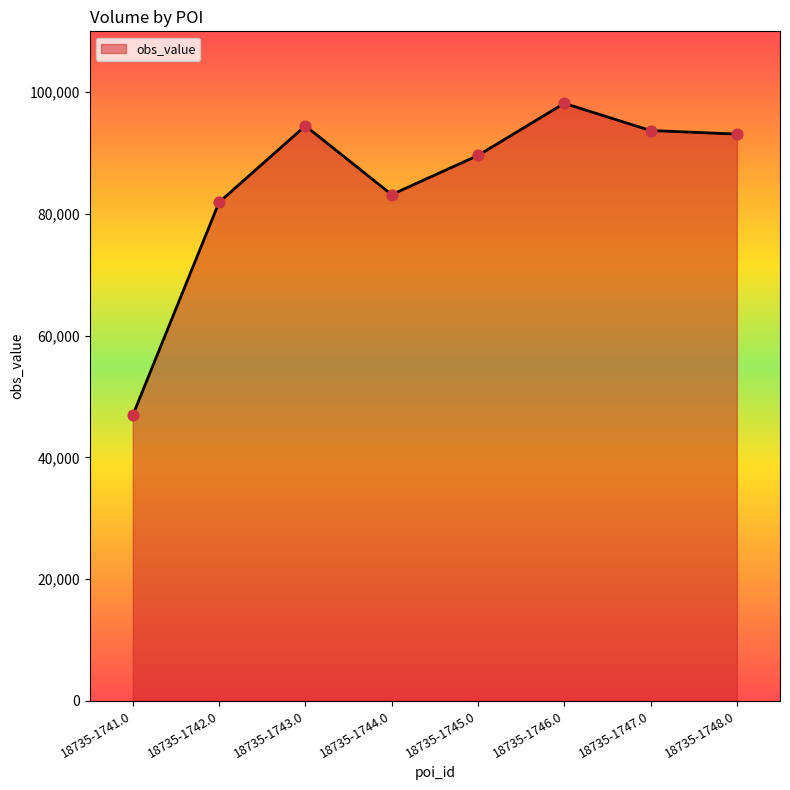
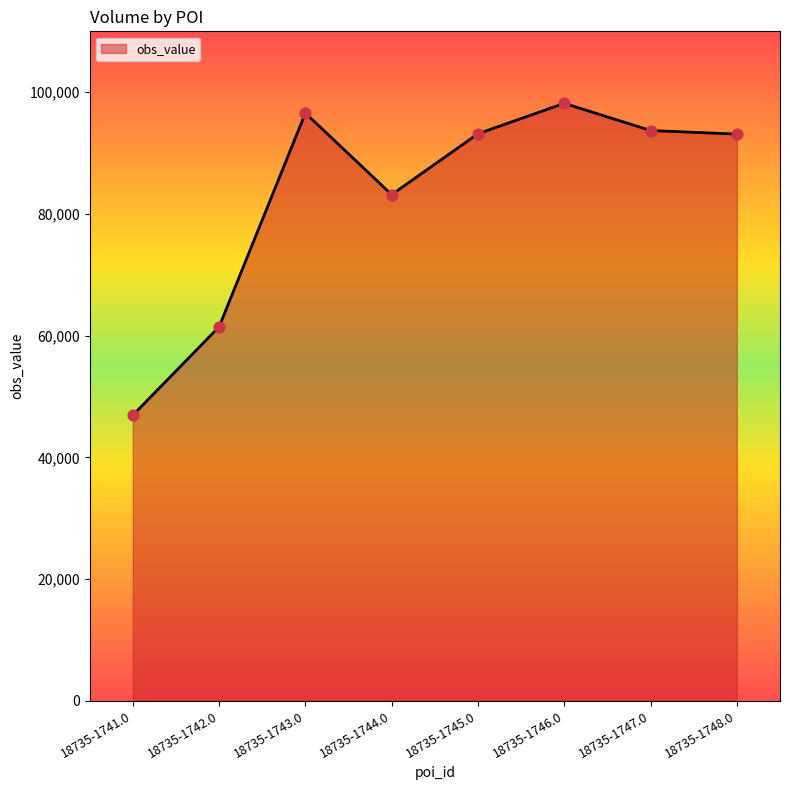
  {
    "18735-1741.0": "47,000",
-   "18735-1742.0": "82,000",
-   "18735-1743.0": "94,000",
+   "18735-1742.0": "61,000",
+   "18735-1743.0": "97,000",
    "18735-1744.0": "83,000",
-   "18735-1745.0": "90,000",
+   "18735-1745.0": "93,000",
    "18735-1746.0": "98,000",
    "18735-1747.0": "94,000",
    "18735-1748.0": "93,000"
  }
